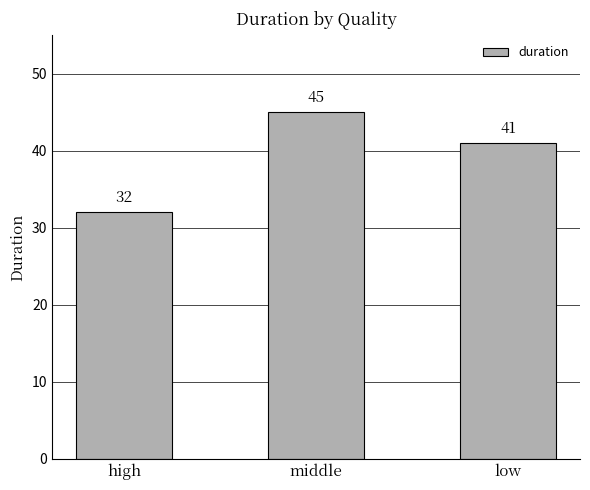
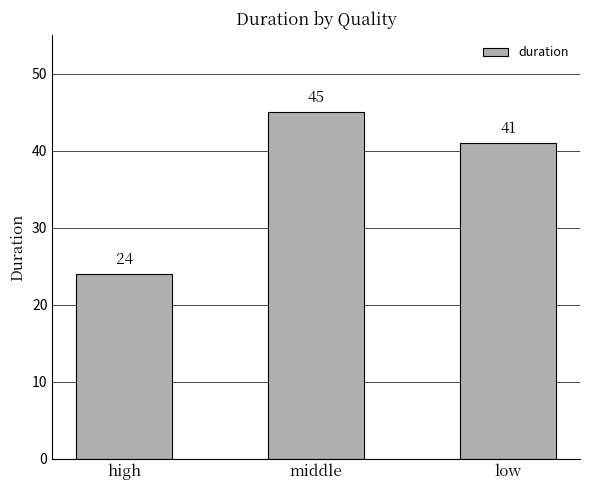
  {
-   "high": 32,
+   "high": 24,
    "middle": 45,
    "low": 41
  }
